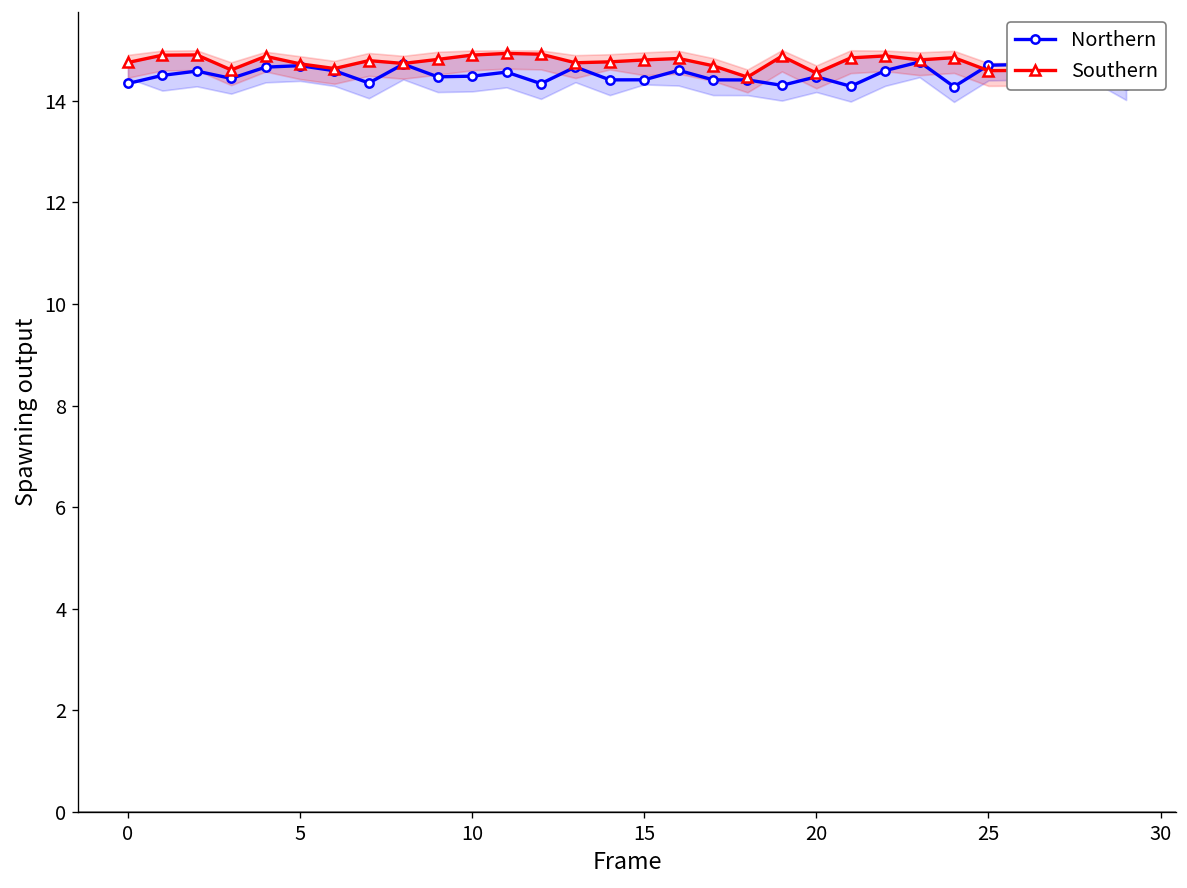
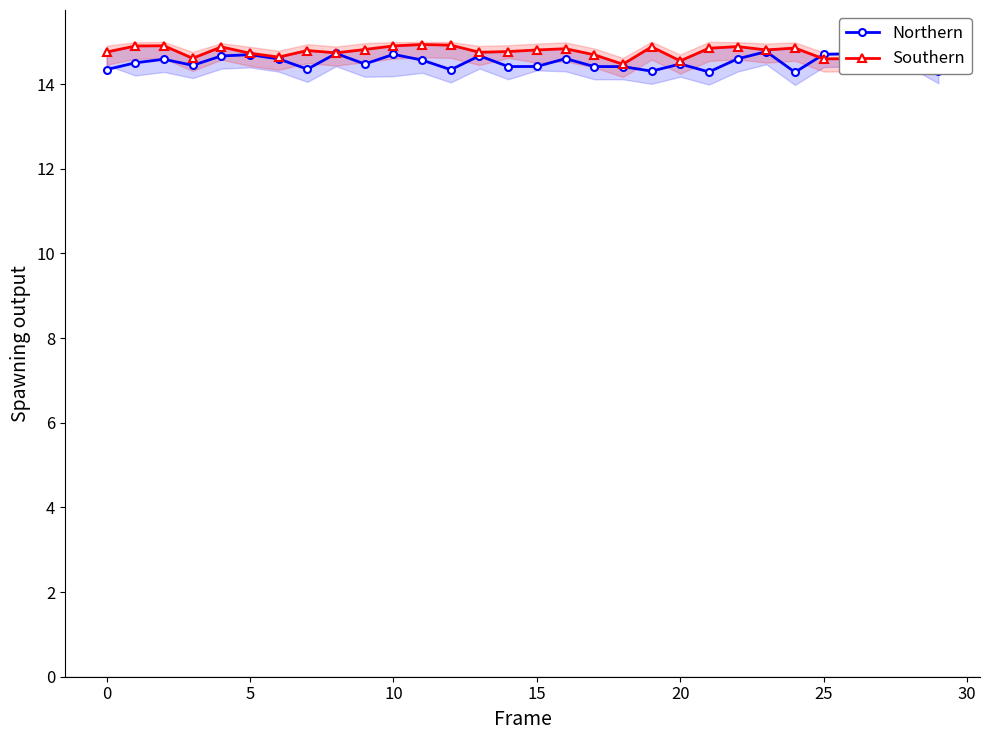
  {
    "Northern": {
      "0": 14.3,
-     "10": 14.5,
+     "10": 14.7,
      "15": 14.4,
      "20": 14.5
    }
  }
